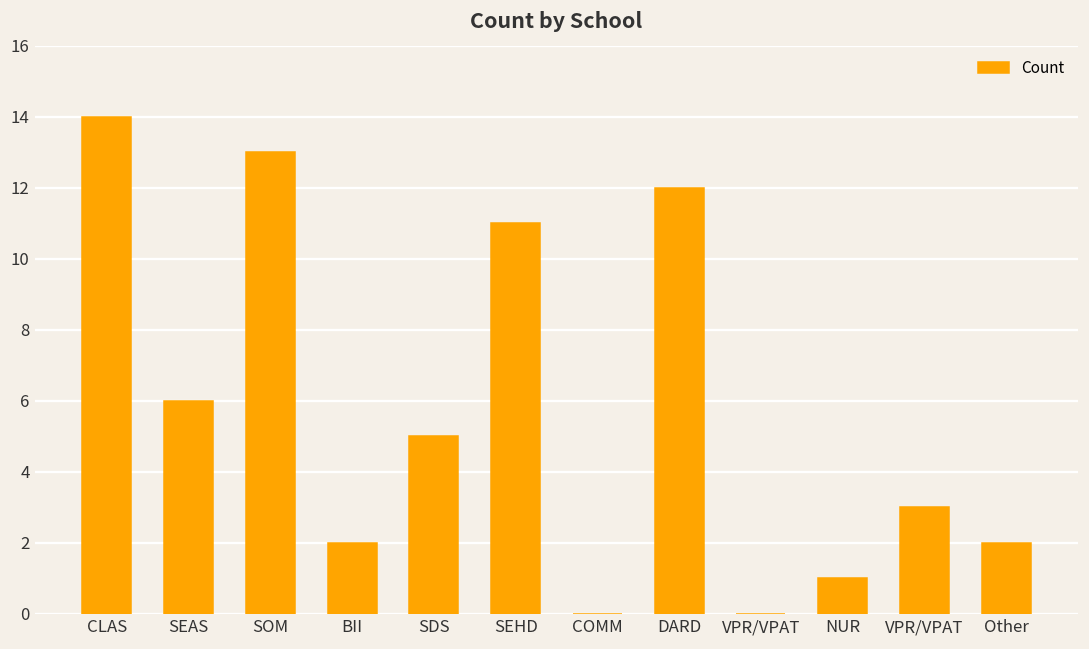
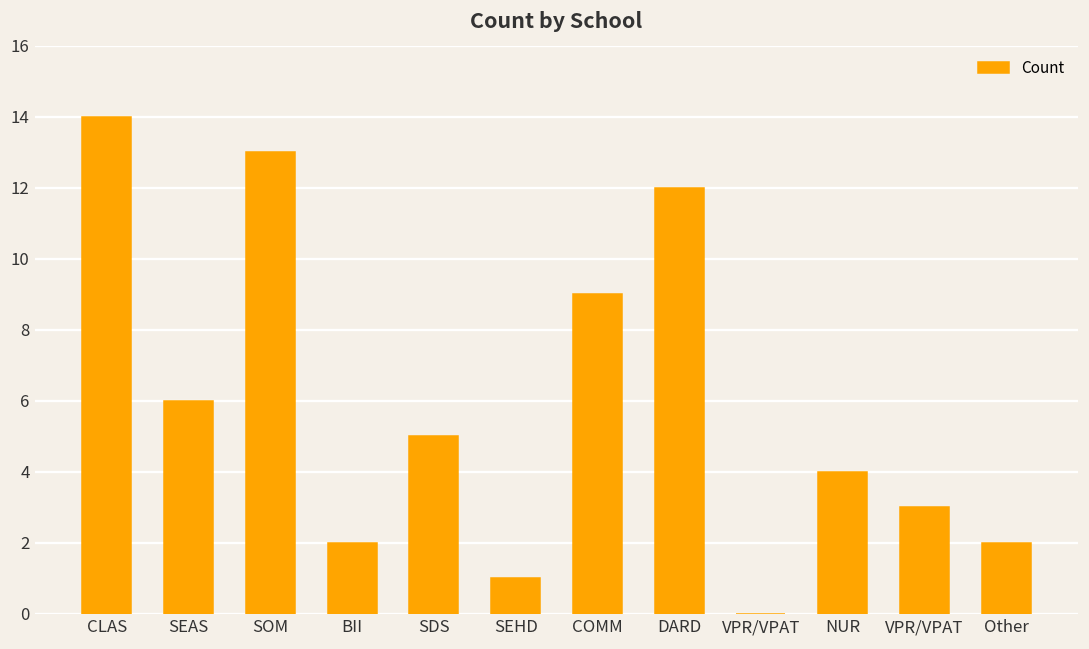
  {
    "CLAS": 14,
    "SEAS": 6,
    "SOM": 13,
    "BII": 2,
    "SDS": 5,
-   "SEHD": 11,
-   "COMM": 0,
+   "SEHD": 1,
+   "COMM": 9,
    "DARD": 12,
-   "NUR": 1,
+   "NUR": 4,
    "Other": 2
  }
